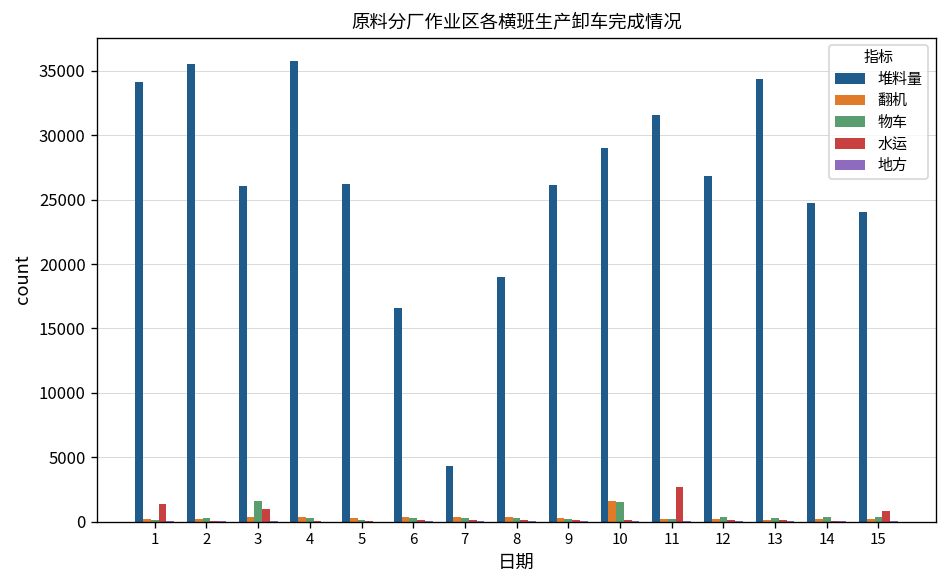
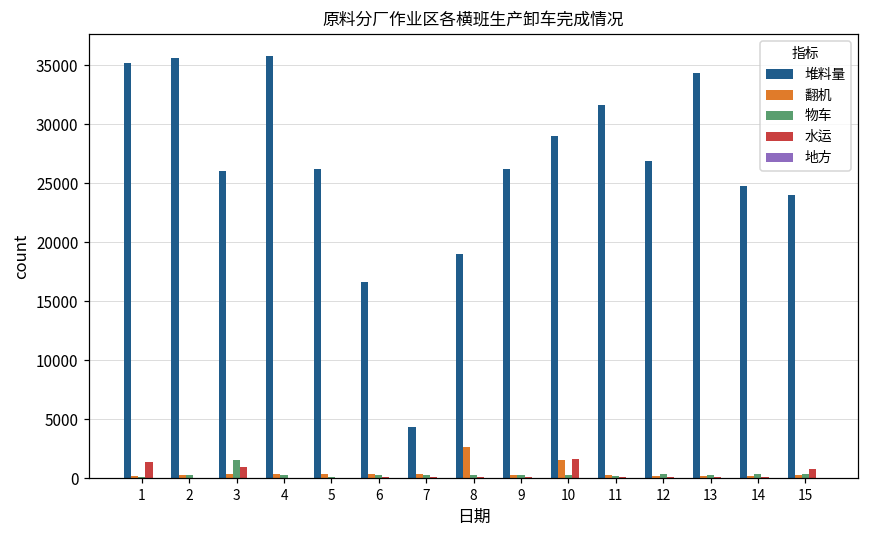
  {
    "堆料量": {
-     "1": 34100,
+     "1": 35200,
      "2": 35600,
      "3": 26100,
      "4": 35800,
      "5": 26200,
      "6": 16600,
      "7": 4300,
      "8": 19000,
      "9": 26200,
      "10": 29000,
      "11": 31600,
      "12": 26900,
      "13": 34300,
      "14": 24700,
      "15": 24000
    },
    "翻机": {
      "2": 200,
      "3": 300,
      "4": 300,
      "5": 300,
      "6": 400,
      "7": 400,
-     "8": 300,
+     "8": 2700,
      "9": 300,
      "10": 1600,
      "11": 200,
      "15": 200
    },
    "物车": {
      "2": 300,
      "3": 1600,
      "4": 300,
      "6": 300,
      "7": 300,
      "8": 300,
      "9": 200,
-     "10": 1500,
+     "10": 300,
      "12": 400,
      "13": 300,
      "14": 400,
      "15": 400
    },
    "水运": {
      "1": 1400,
      "3": 1000,
-     "10": 100,
-     "11": 2700,
+     "10": 1600,
+     "11": 100,
      "15": 800
    },
    "地方": {
      "4": 0,
      "5": 0
    }
  }
